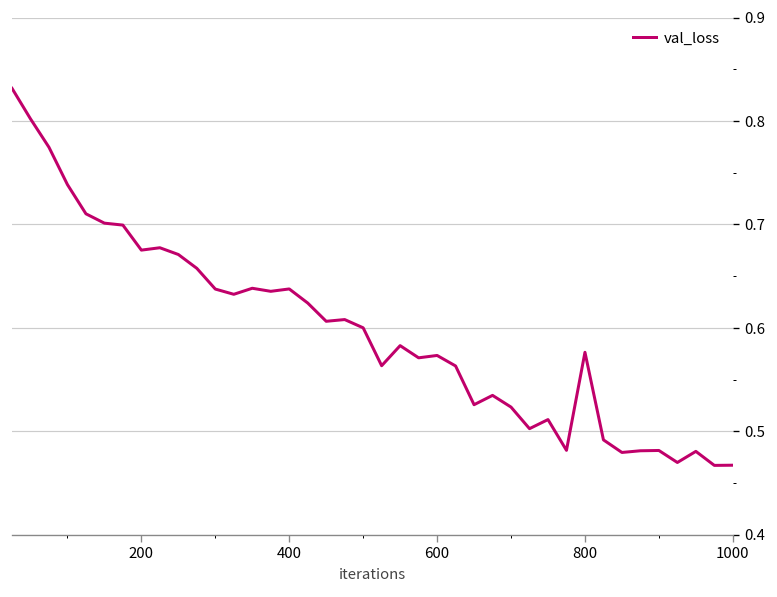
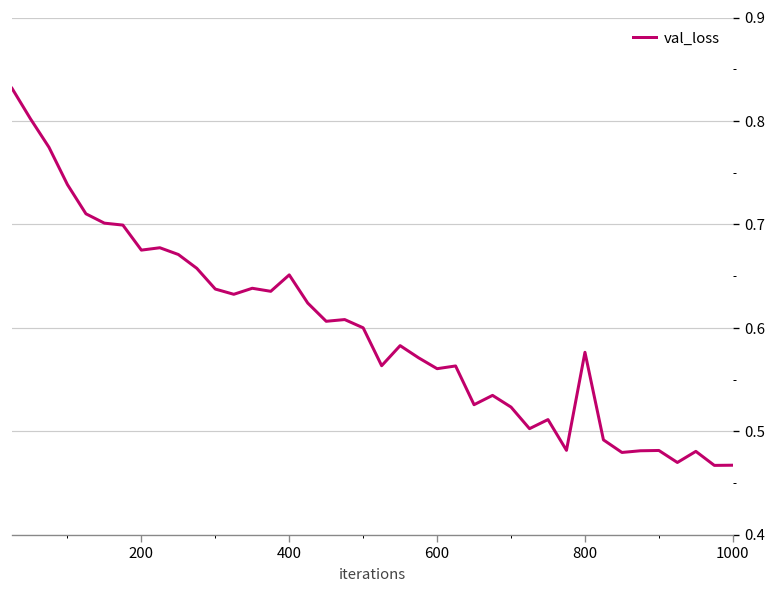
  {
    "200": 0.68,
-   "400": 0.64,
-   "600": 0.57,
+   "400": 0.65,
+   "600": 0.56,
    "800": 0.58,
    "1000": 0.47
  }
